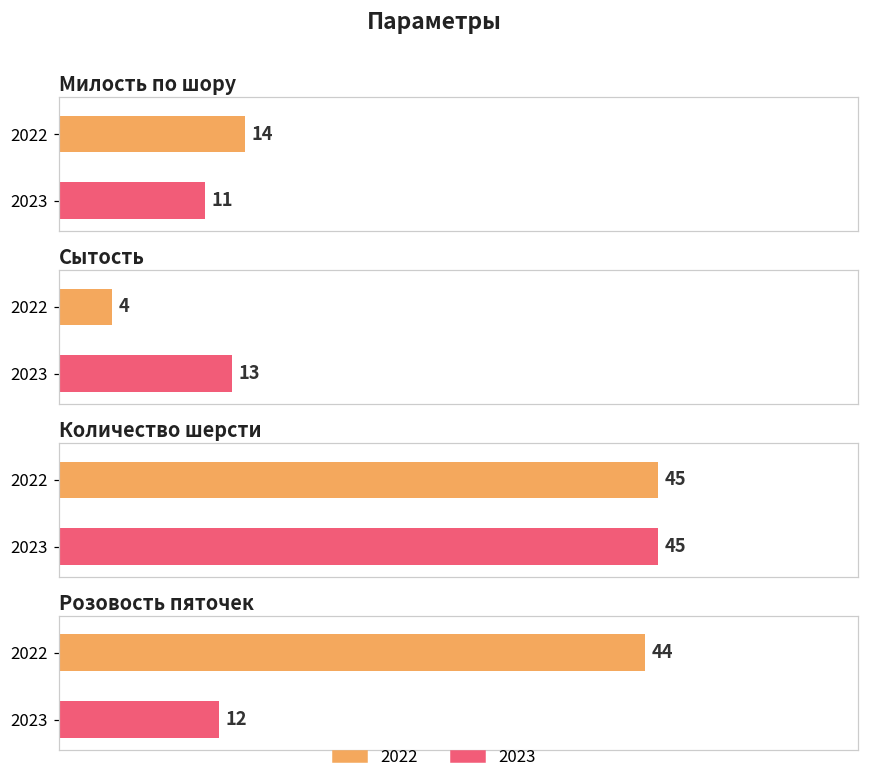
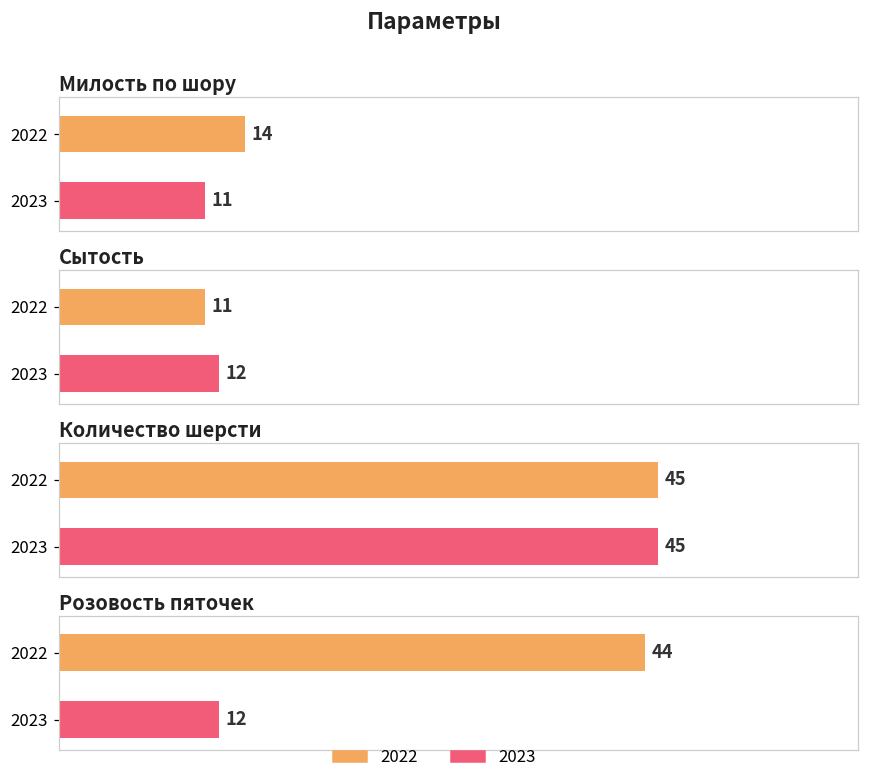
  {
    "Милость по шору": {
      "2022": 14,
      "2023": 11
    },
    "Сытость": {
-     "2022": 4,
-     "2023": 13
+     "2022": 11,
+     "2023": 12
    },
    "Количество шерсти": {
      "2022": 45,
      "2023": 45
    },
    "Розовость пяточек": {
      "2022": 44,
      "2023": 12
    }
  }
